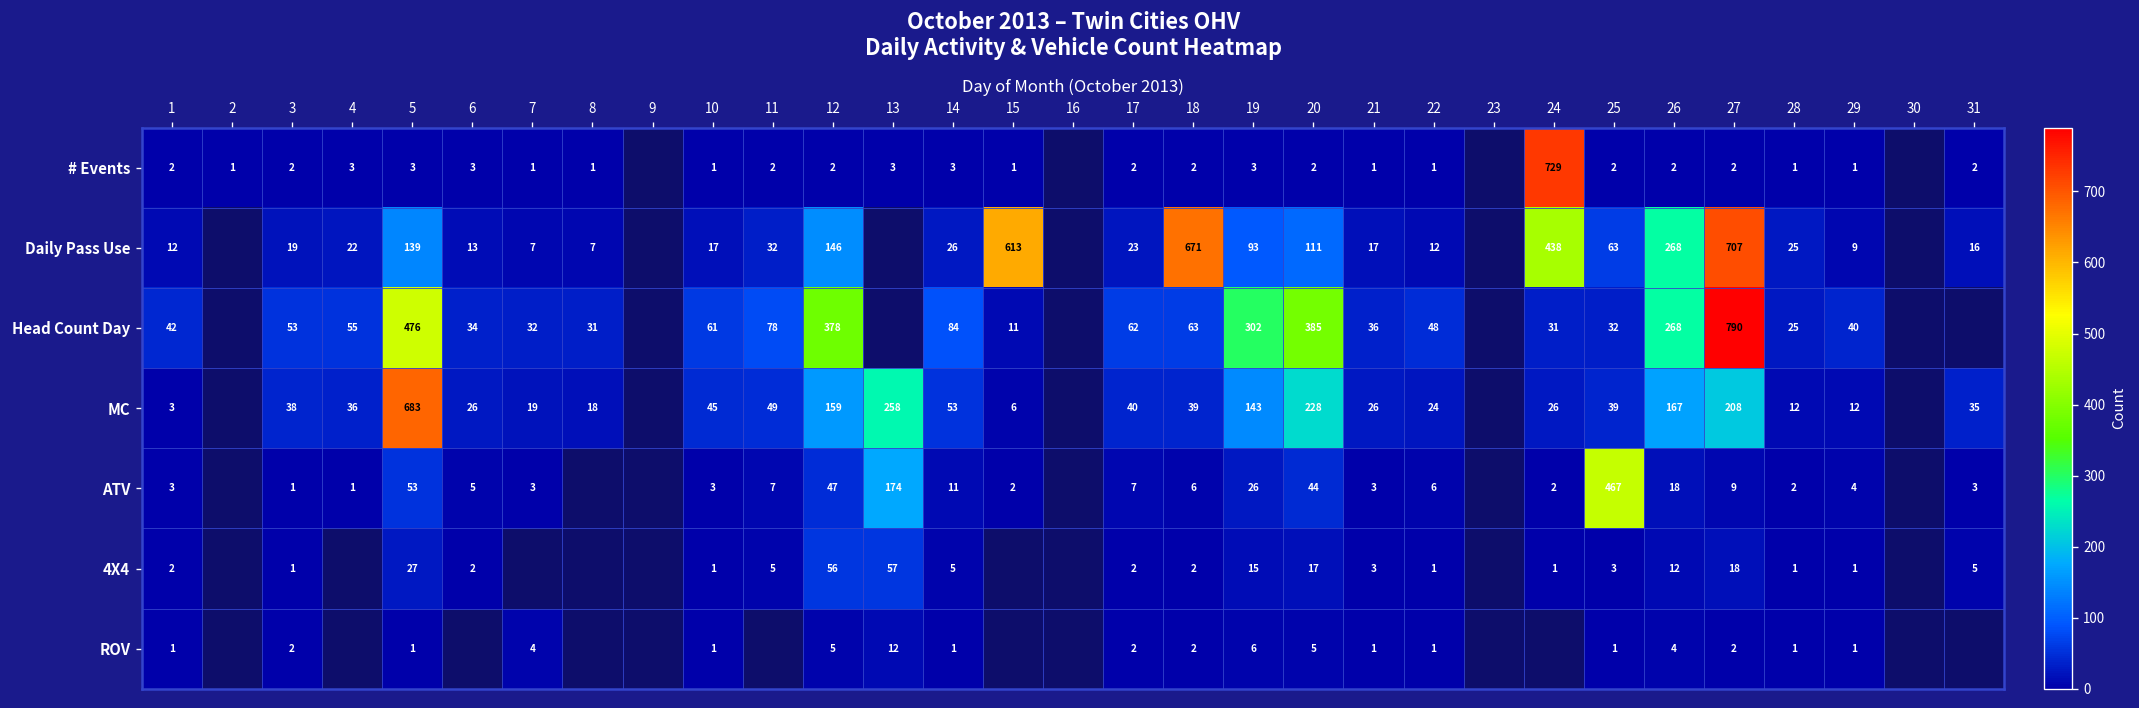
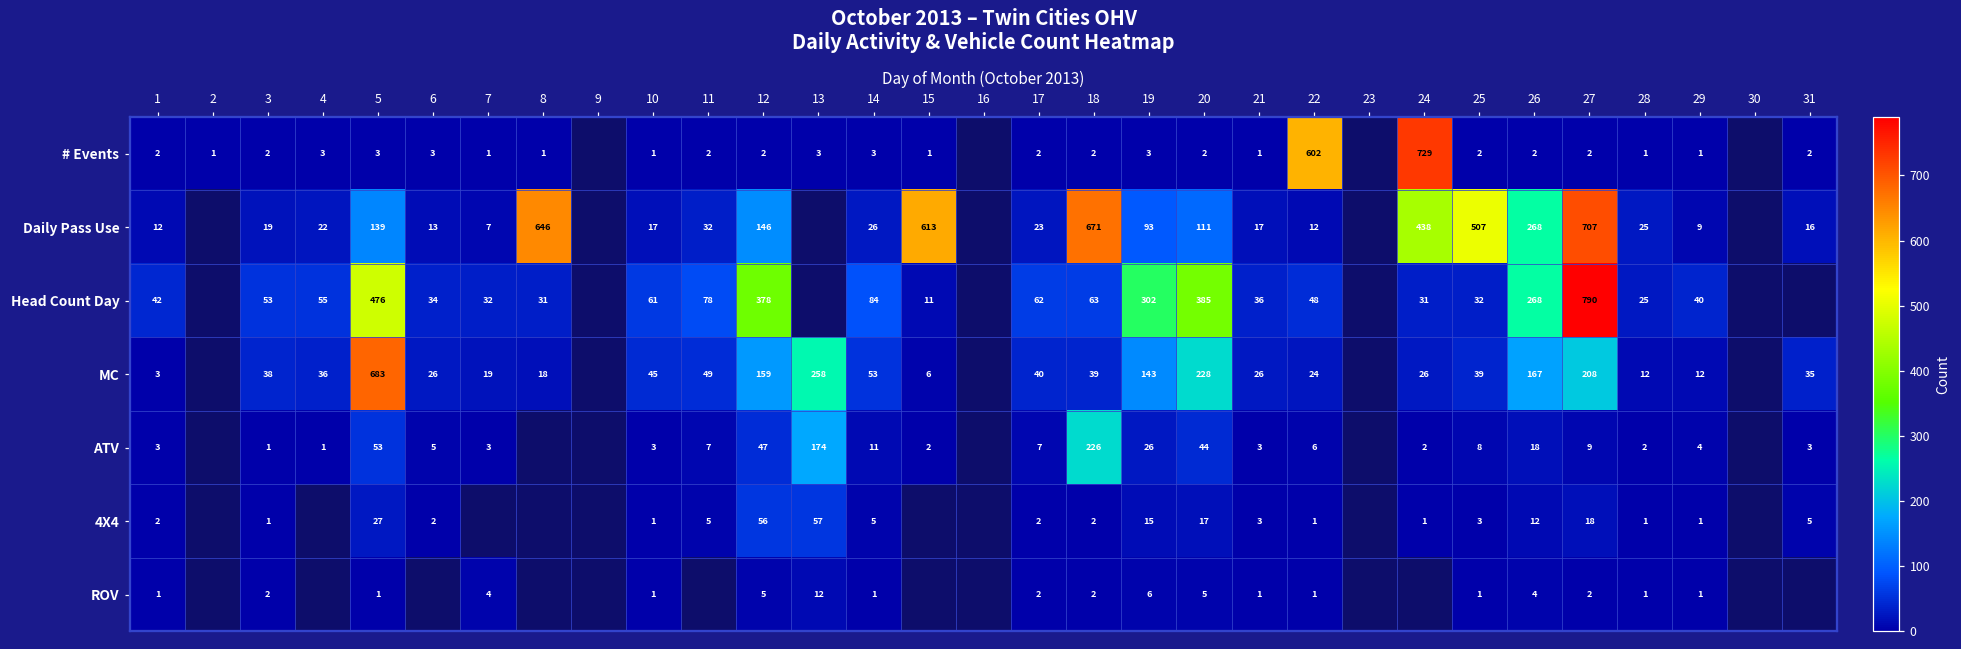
  {
    "# Events": {
      "1": 2,
      "2": 1,
      "3": 2,
      "4": 3,
      "5": 3,
      "6": 3,
      "7": 1,
      "8": 1,
      "10": 1,
      "11": 2,
      "12": 2,
      "13": 3,
      "14": 3,
      "15": 1,
      "17": 2,
      "18": 2,
      "19": 3,
      "20": 2,
      "21": 1,
-     "22": 1,
+     "22": 602,
      "24": 729,
      "25": 2,
      "26": 2,
      "27": 2,
      "28": 1,
      "29": 1,
      "31": 2
    },
    "Daily Pass Use": {
      "1": 12,
      "3": 19,
      "4": 22,
      "5": 139,
      "6": 13,
      "7": 7,
-     "8": 7,
+     "8": 646,
      "10": 17,
      "11": 32,
      "12": 146,
      "14": 26,
      "15": 613,
      "17": 23,
      "18": 671,
      "19": 93,
      "20": 111,
      "21": 17,
      "22": 12,
      "24": 438,
-     "25": 63,
+     "25": 507,
      "26": 268,
      "27": 707,
      "28": 25,
      "29": 9,
      "31": 16
    },
    "Head Count Day": {
      "1": 42,
      "3": 53,
      "4": 55,
      "5": 476,
      "6": 34,
      "7": 32,
      "8": 31,
      "10": 61,
      "11": 78,
      "12": 378,
      "14": 84,
      "15": 11,
      "17": 62,
      "18": 63,
      "19": 302,
      "20": 385,
      "21": 36,
      "22": 48,
      "24": 31,
      "25": 32,
      "26": 268,
      "27": 790,
      "28": 25,
      "29": 40
    },
    "MC": {
      "1": 3,
      "3": 38,
      "4": 36,
      "5": 683,
      "6": 26,
      "7": 19,
      "8": 18,
      "10": 45,
      "11": 49,
      "12": 159,
      "13": 258,
      "14": 53,
      "15": 6,
      "17": 40,
      "18": 39,
      "19": 143,
      "20": 228,
      "21": 26,
      "22": 24,
      "24": 26,
      "25": 39,
      "26": 167,
      "27": 208,
      "28": 12,
      "29": 12,
      "31": 35
    },
    "ATV": {
      "1": 3,
      "3": 1,
      "4": 1,
      "5": 53,
      "6": 5,
      "7": 3,
      "10": 3,
      "11": 7,
      "12": 47,
      "13": 174,
      "14": 11,
      "15": 2,
      "17": 7,
-     "18": 6,
+     "18": 226,
      "19": 26,
      "20": 44,
      "21": 3,
      "22": 6,
      "24": 2,
-     "25": 467,
+     "25": 8,
      "26": 18,
      "27": 9,
      "28": 2,
      "29": 4,
      "31": 3
    },
    "4X4": {
      "1": 2,
      "3": 1,
      "5": 27,
      "6": 2,
      "10": 1,
      "11": 5,
      "12": 56,
      "13": 57,
      "14": 5,
      "17": 2,
      "18": 2,
      "19": 15,
      "20": 17,
      "21": 3,
      "22": 1,
      "24": 1,
      "25": 3,
      "26": 12,
      "27": 18,
      "28": 1,
      "29": 1,
      "31": 5
    },
    "ROV": {
      "1": 1,
      "3": 2,
      "5": 1,
      "7": 4,
      "10": 1,
      "12": 5,
      "13": 12,
      "14": 1,
      "17": 2,
      "18": 2,
      "19": 6,
      "20": 5,
      "21": 1,
      "22": 1,
      "25": 1,
      "26": 4,
      "27": 2,
      "28": 1,
      "29": 1
    }
  }
